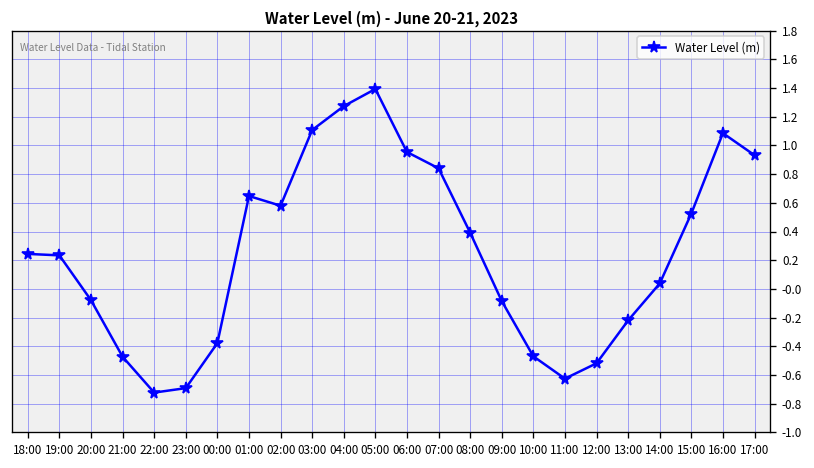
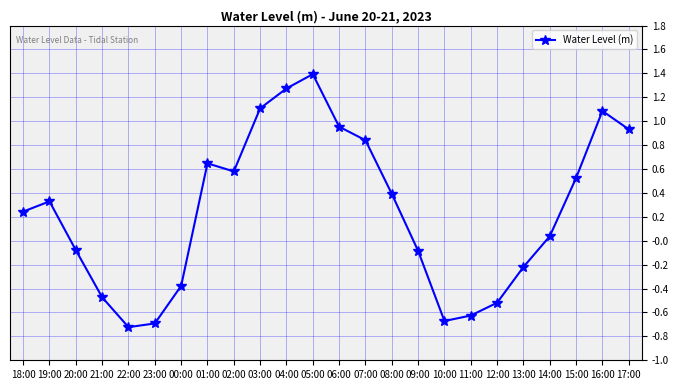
  {
    "18:00": 0.24,
-   "19:00": 0.23,
+   "19:00": 0.33,
    "20:00": -0.08,
    "21:00": -0.47,
    "22:00": -0.72,
    "23:00": -0.69,
    "00:00": -0.38,
    "01:00": 0.65,
    "02:00": 0.58,
    "03:00": 1.11,
    "04:00": 1.27,
    "05:00": 1.39,
    "06:00": 0.95,
    "07:00": 0.84,
    "08:00": 0.39,
    "09:00": -0.08,
-   "10:00": -0.47,
+   "10:00": -0.67,
    "11:00": -0.63,
    "12:00": -0.52,
    "13:00": -0.22,
    "14:00": 0.04,
    "15:00": 0.53,
    "16:00": 1.09,
    "17:00": 0.93
  }
